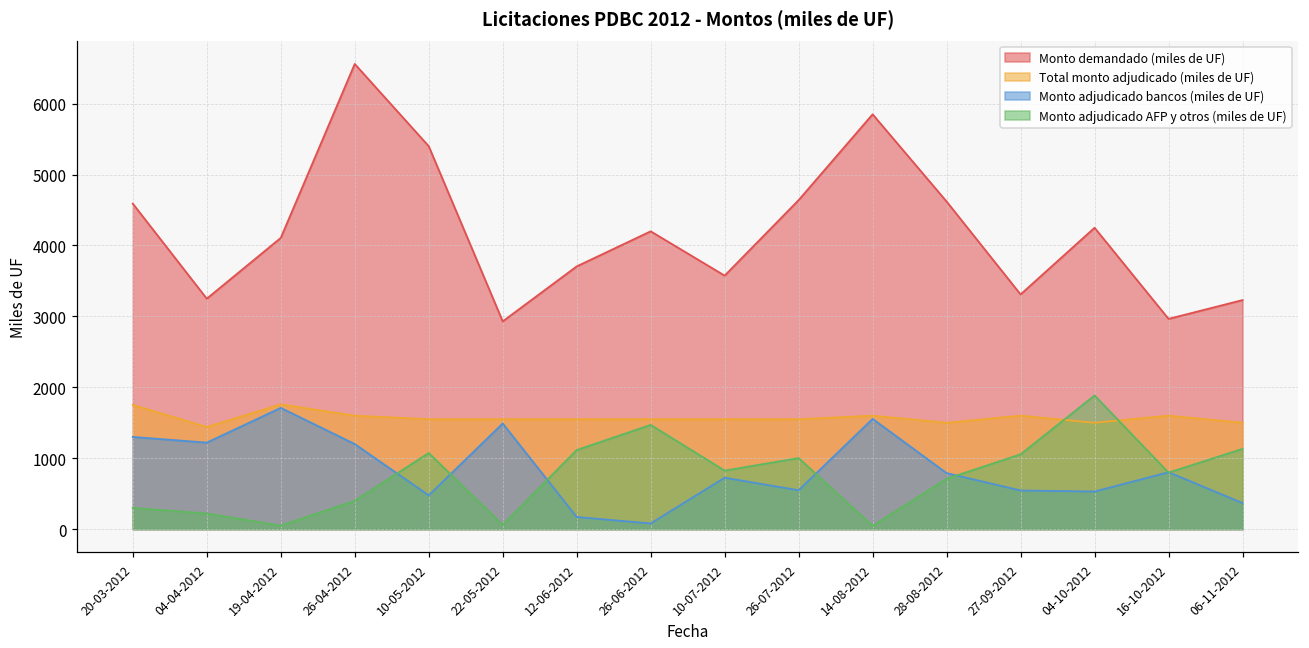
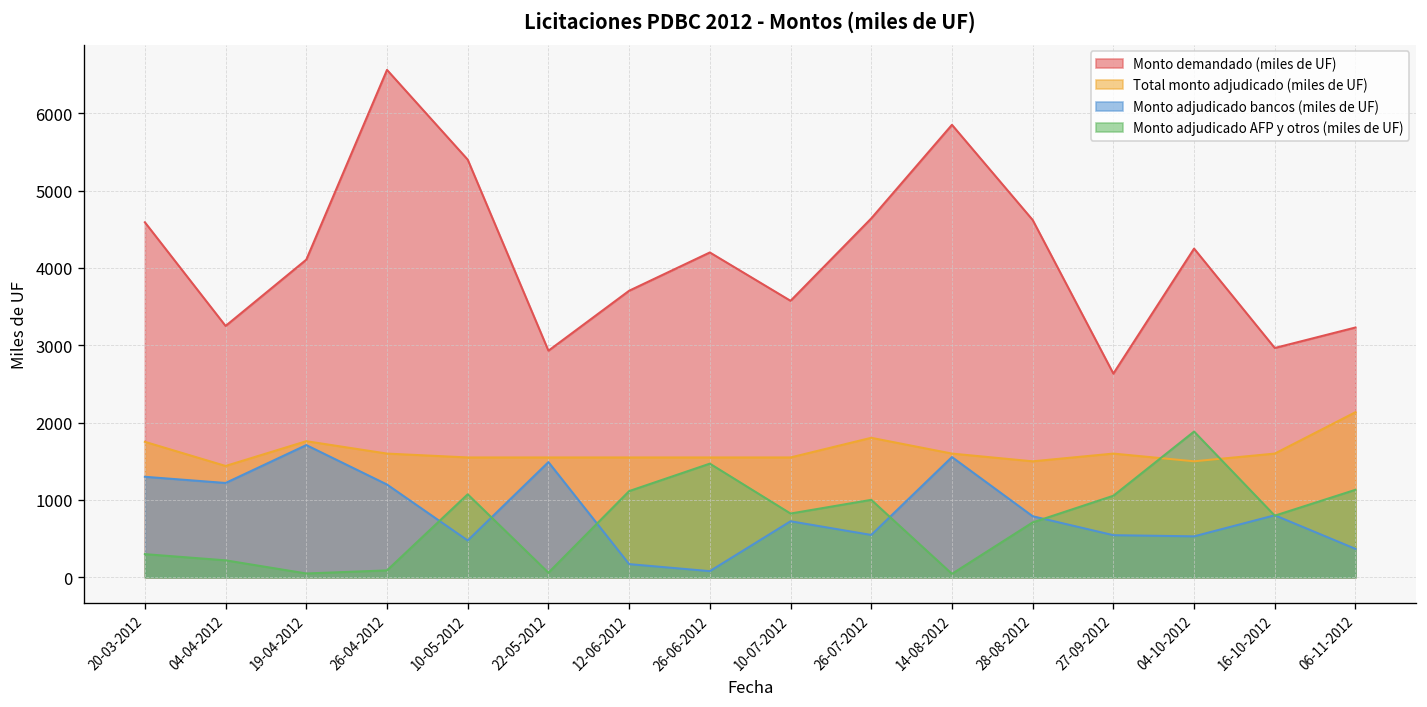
  {
    "Monto demandado (miles de UF)": {
      "20-03-2012": 4600,
      "04-04-2012": 3300,
      "19-04-2012": 4100,
      "26-04-2012": 6600,
      "10-05-2012": 5400,
      "22-05-2012": 2900,
      "12-06-2012": 3700,
      "26-06-2012": 4200,
      "10-07-2012": 3600,
      "26-07-2012": 4600,
      "14-08-2012": 5900,
      "28-08-2012": 4600,
-     "27-09-2012": 3300,
+     "27-09-2012": 2600,
      "04-10-2012": 4300,
      "16-10-2012": 3000,
      "06-11-2012": 3200
    },
    "Total monto adjudicado (miles de UF)": {
      "20-03-2012": 1800,
      "04-04-2012": 1400,
      "19-04-2012": 1800,
      "26-04-2012": 1600,
      "10-05-2012": 1600,
      "22-05-2012": 1600,
      "12-06-2012": 1600,
      "26-06-2012": 1600,
      "10-07-2012": 1600,
-     "26-07-2012": 1600,
+     "26-07-2012": 1800,
      "14-08-2012": 1600,
      "28-08-2012": 1500,
      "27-09-2012": 1600,
      "04-10-2012": 1500,
      "16-10-2012": 1600,
-     "06-11-2012": 1500
+     "06-11-2012": 2100
    },
    "Monto adjudicado bancos (miles de UF)": {
      "20-03-2012": 1300,
      "04-04-2012": 1200,
      "19-04-2012": 1700,
      "26-04-2012": 1200,
      "10-05-2012": 500,
      "22-05-2012": 1500,
      "12-06-2012": 200,
      "26-06-2012": 100,
      "10-07-2012": 700,
      "26-07-2012": 500,
      "14-08-2012": 1600,
      "28-08-2012": 800,
      "27-09-2012": 500,
      "04-10-2012": 500,
      "06-11-2012": 400
    },
    "Monto adjudicado AFP y otros (miles de UF)": {
      "20-03-2012": 300,
      "04-04-2012": 200,
      "19-04-2012": 100,
-     "26-04-2012": 400,
+     "26-04-2012": 100,
      "10-05-2012": 1100,
      "22-05-2012": 100,
      "12-06-2012": 1100,
      "26-06-2012": 1500,
      "10-07-2012": 800,
      "26-07-2012": 1000,
      "14-08-2012": 0,
      "28-08-2012": 700,
      "27-09-2012": 1100,
      "04-10-2012": 1900,
      "06-11-2012": 1100
    }
  }
